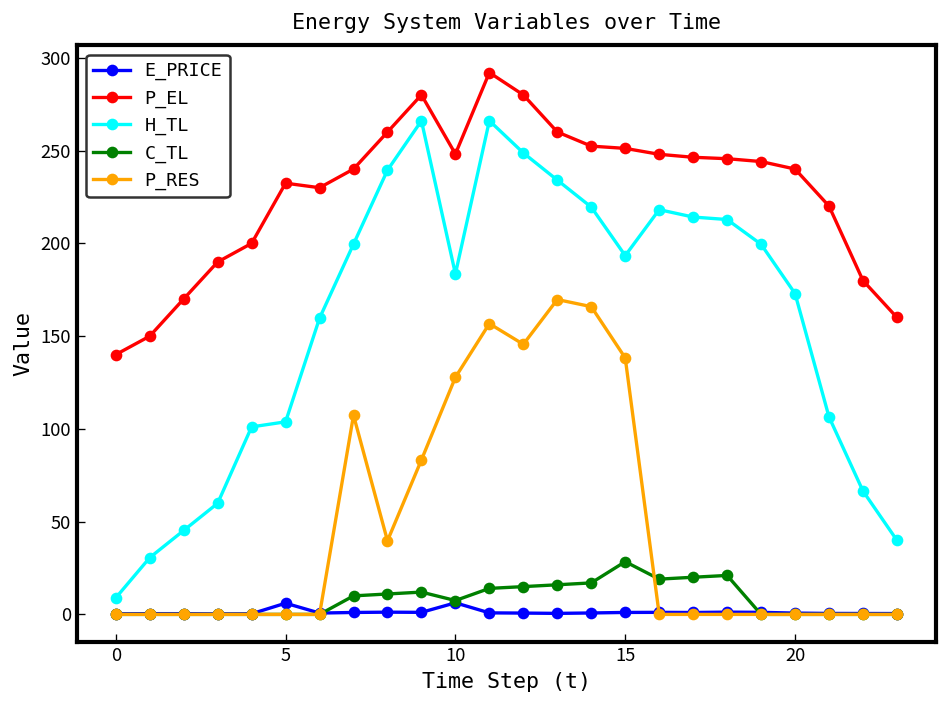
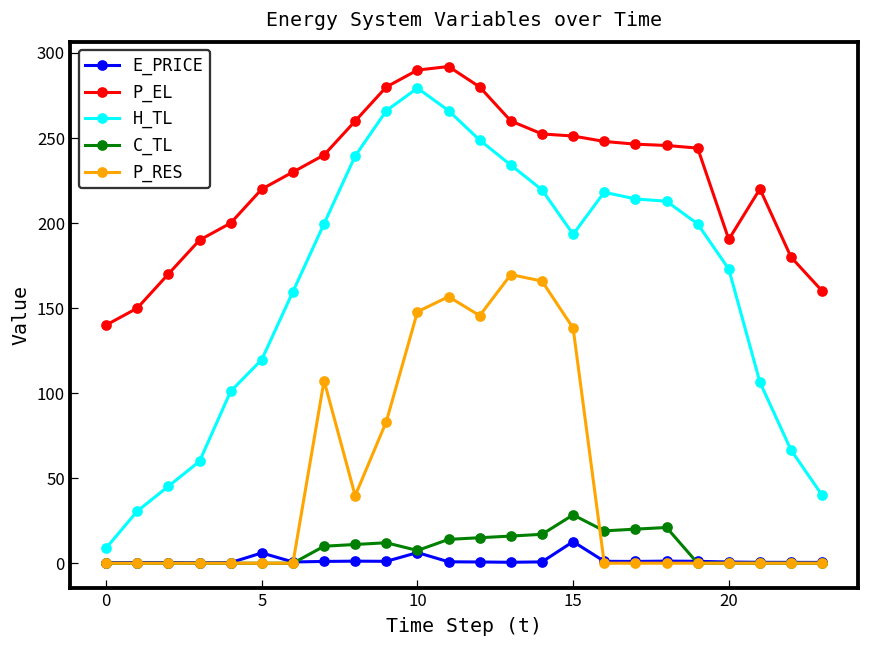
  {
    "E_PRICE": {
      "5": 6,
-     "15": 1
+     "15": 13
    },
    "P_EL": {
      "0": 140,
-     "5": 232,
-     "10": 248,
+     "5": 220,
+     "10": 290,
      "15": 251,
-     "20": 240
+     "20": 190
    },
    "H_TL": {
      "0": 9,
-     "5": 104,
-     "10": 184,
+     "5": 120,
+     "10": 279,
      "15": 193,
      "20": 173
    },
    "C_TL": {
      "15": 28
    },
    "P_RES": {
-     "10": 128,
+     "10": 148,
      "15": 138
    }
  }
